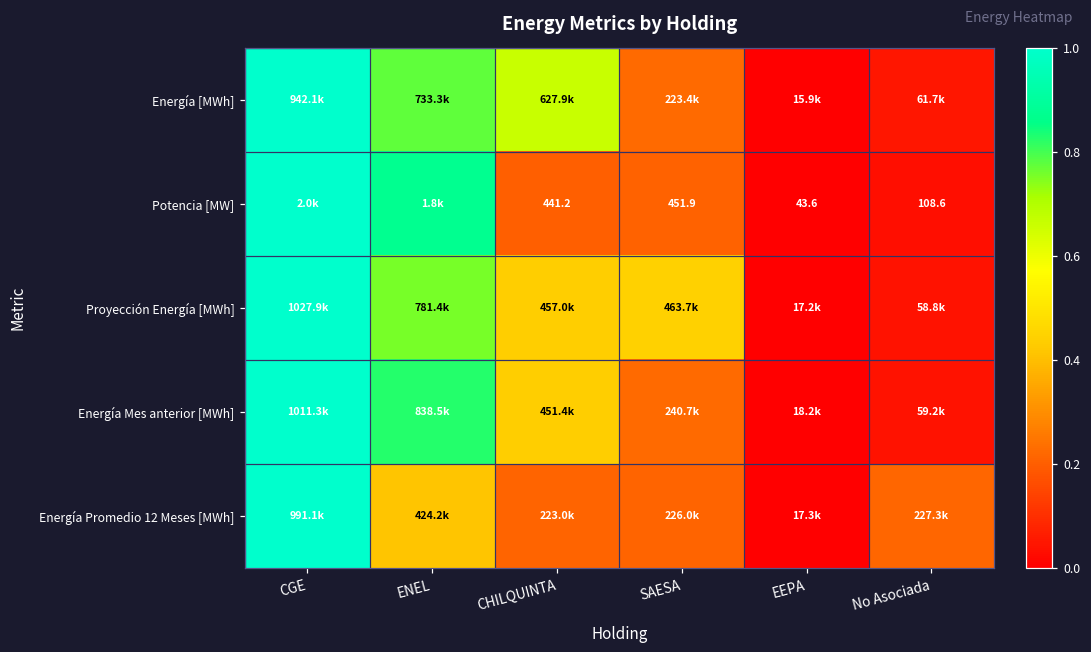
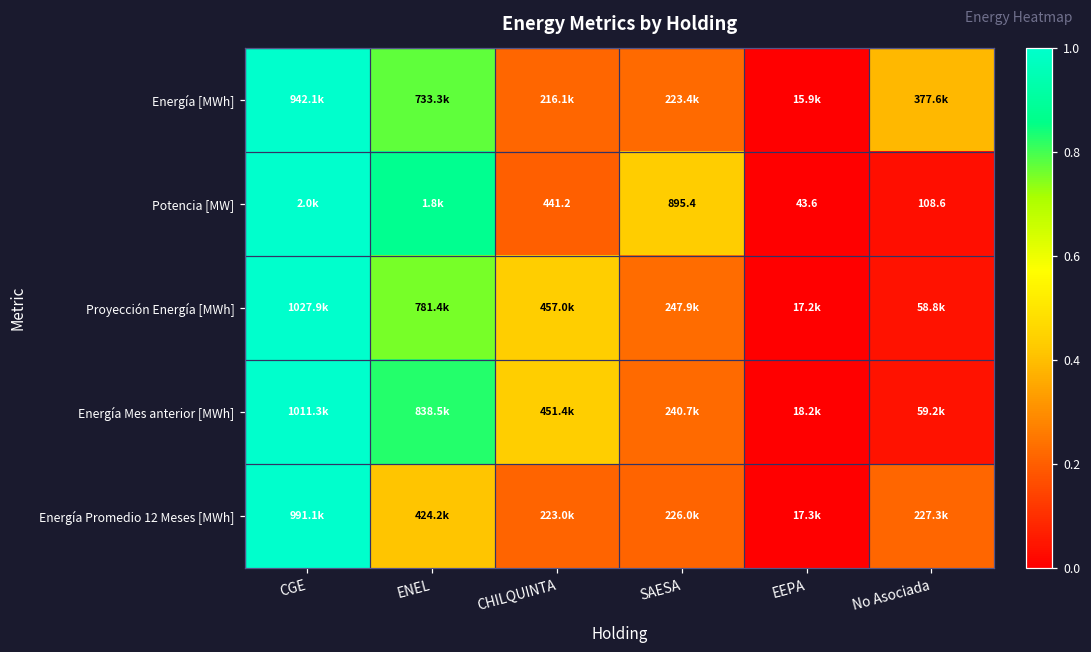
  {
    "Energía [MWh]": {
      "CGE": "942.1k",
      "ENEL": "733.3k",
-     "CHILQUINTA": "627.9k",
+     "CHILQUINTA": "216.1k",
      "SAESA": "223.4k",
      "EEPA": "15.9k",
-     "No Asociada": "61.7k"
+     "No Asociada": "377.6k"
    },
    "Potencia [MW]": {
      "CGE": "2.0k",
      "ENEL": "1.8k",
      "CHILQUINTA": "441.2",
-     "SAESA": "451.9",
+     "SAESA": "895.4",
      "EEPA": "43.6",
      "No Asociada": "108.6"
    },
    "Proyección Energía [MWh]": {
      "CGE": "1027.9k",
      "ENEL": "781.4k",
      "CHILQUINTA": "457.0k",
-     "SAESA": "463.7k",
+     "SAESA": "247.9k",
      "EEPA": "17.2k",
      "No Asociada": "58.8k"
    },
    "Energía Mes anterior [MWh]": {
      "CGE": "1011.3k",
      "ENEL": "838.5k",
      "CHILQUINTA": "451.4k",
      "SAESA": "240.7k",
      "EEPA": "18.2k",
      "No Asociada": "59.2k"
    },
    "Energía Promedio 12 Meses [MWh]": {
      "CGE": "991.1k",
      "ENEL": "424.2k",
      "CHILQUINTA": "223.0k",
      "SAESA": "226.0k",
      "EEPA": "17.3k",
      "No Asociada": "227.3k"
    }
  }
